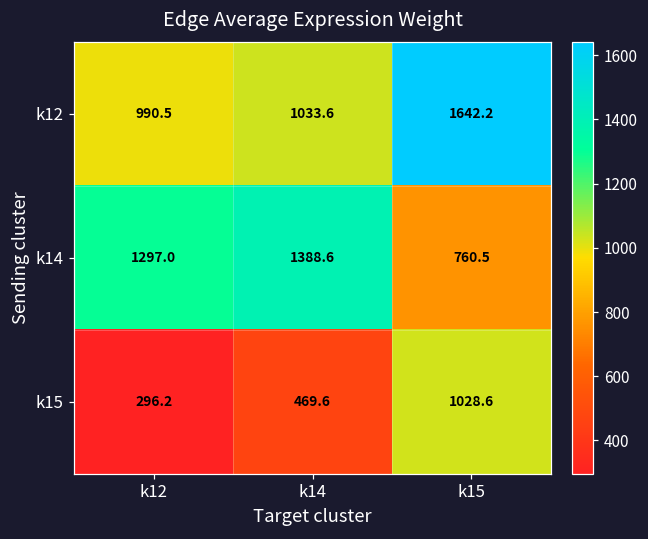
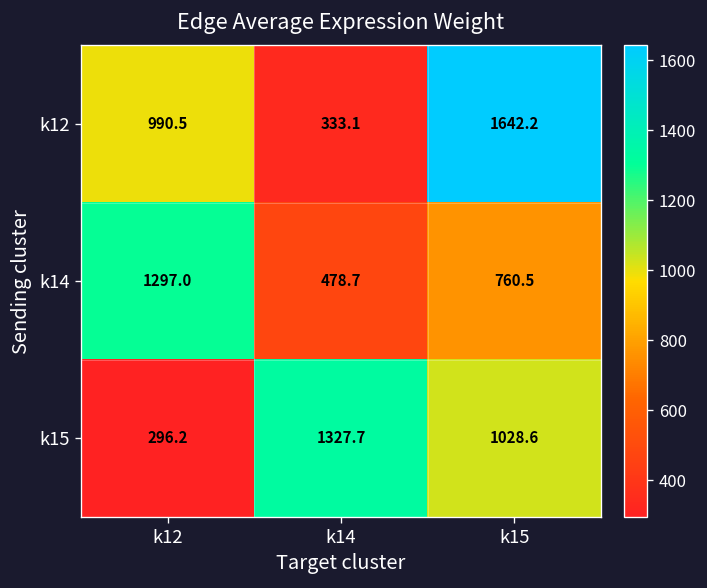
  {
    "k12": {
      "k12": 990.5,
-     "k14": 1033.6,
+     "k14": 333.1,
      "k15": 1642.2
    },
    "k14": {
      "k12": 1297.0,
-     "k14": 1388.6,
+     "k14": 478.7,
      "k15": 760.5
    },
    "k15": {
      "k12": 296.2,
-     "k14": 469.6,
+     "k14": 1327.7,
      "k15": 1028.6
    }
  }
